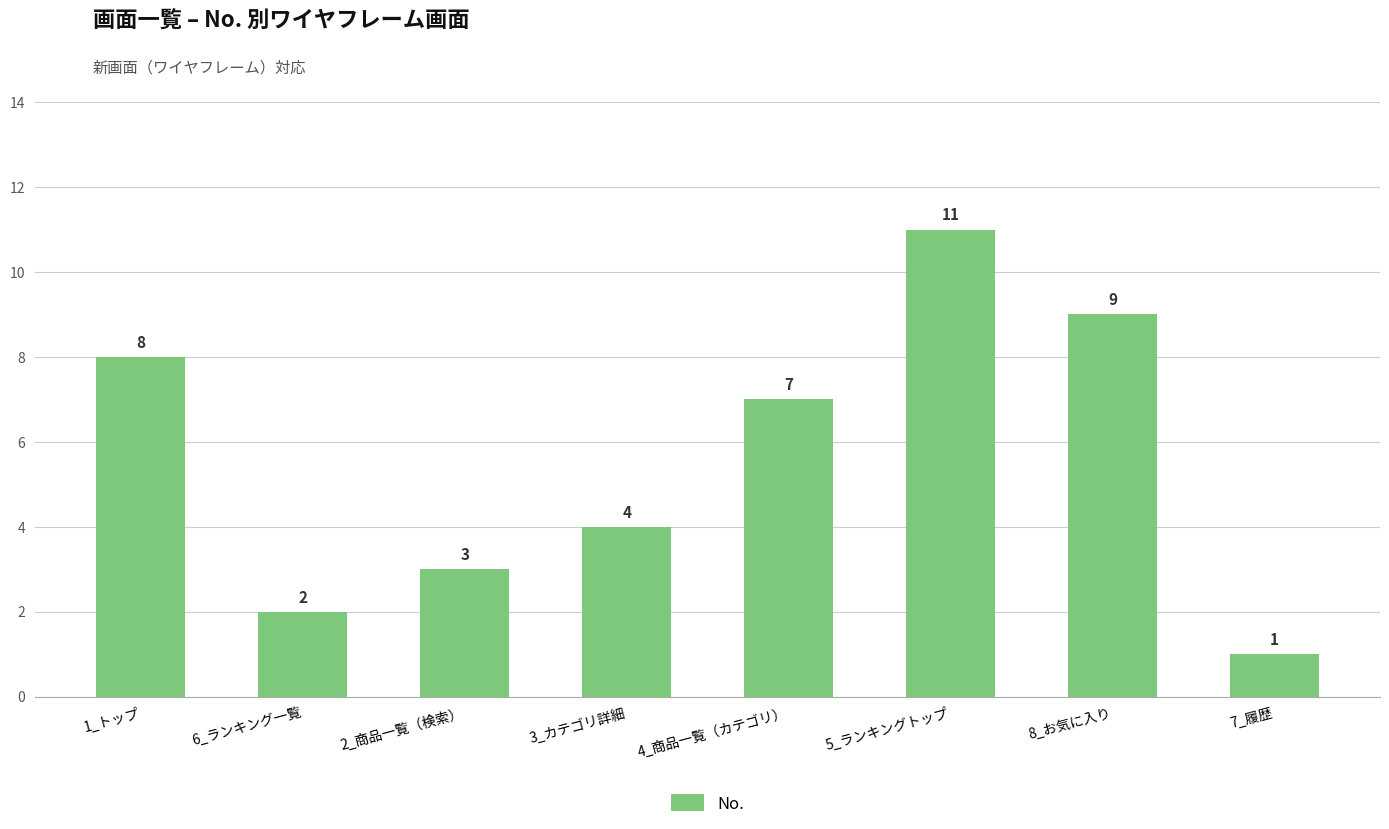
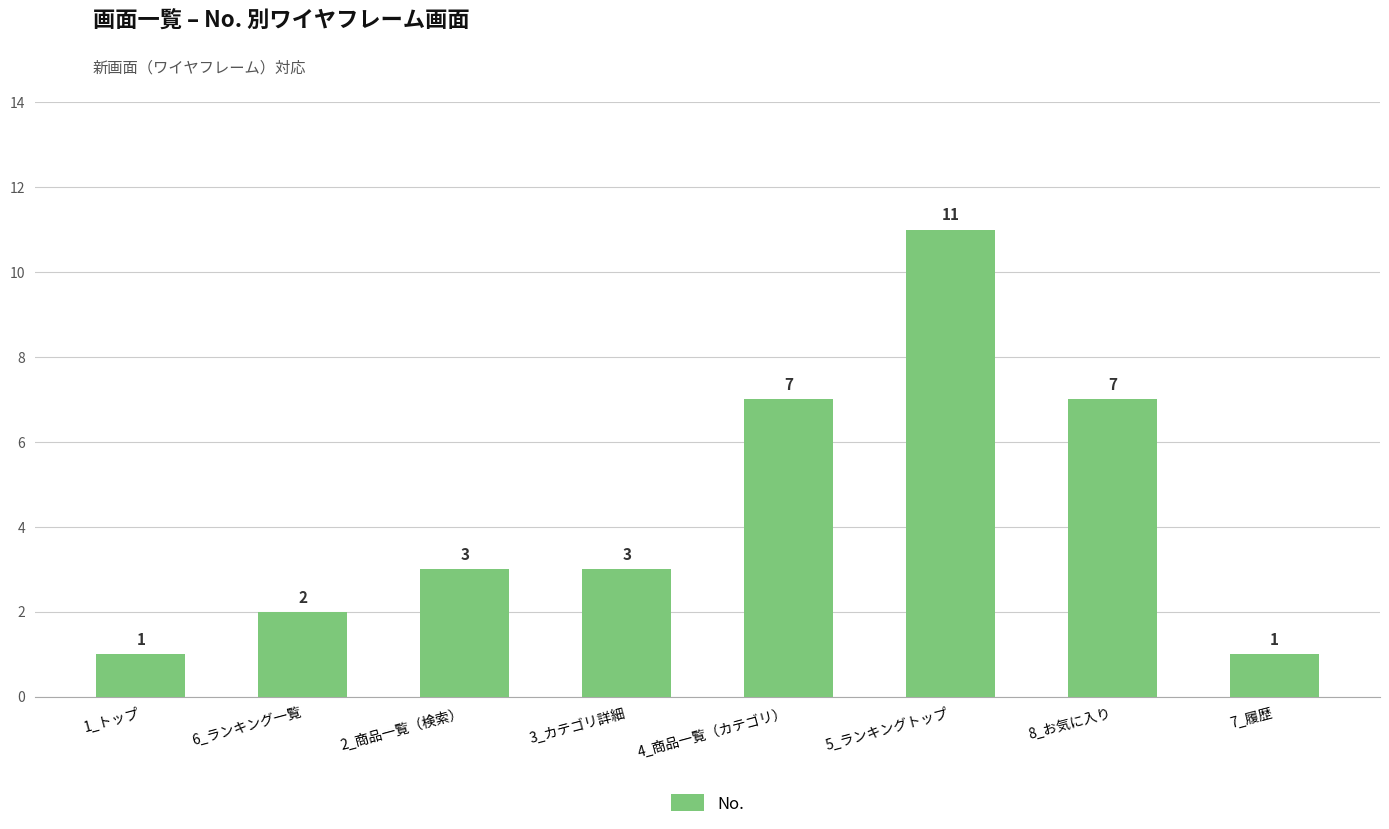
  {
-   "1_トップ": 8,
+   "1_トップ": 1,
    "6_ランキング一覧": 2,
    "2_商品一覧（検索）": 3,
-   "3_カテゴリ詳細": 4,
+   "3_カテゴリ詳細": 3,
    "4_商品一覧（カテゴリ）": 7,
    "5_ランキングトップ": 11,
-   "8_お気に入り": 9,
+   "8_お気に入り": 7,
    "7_履歴": 1
  }
